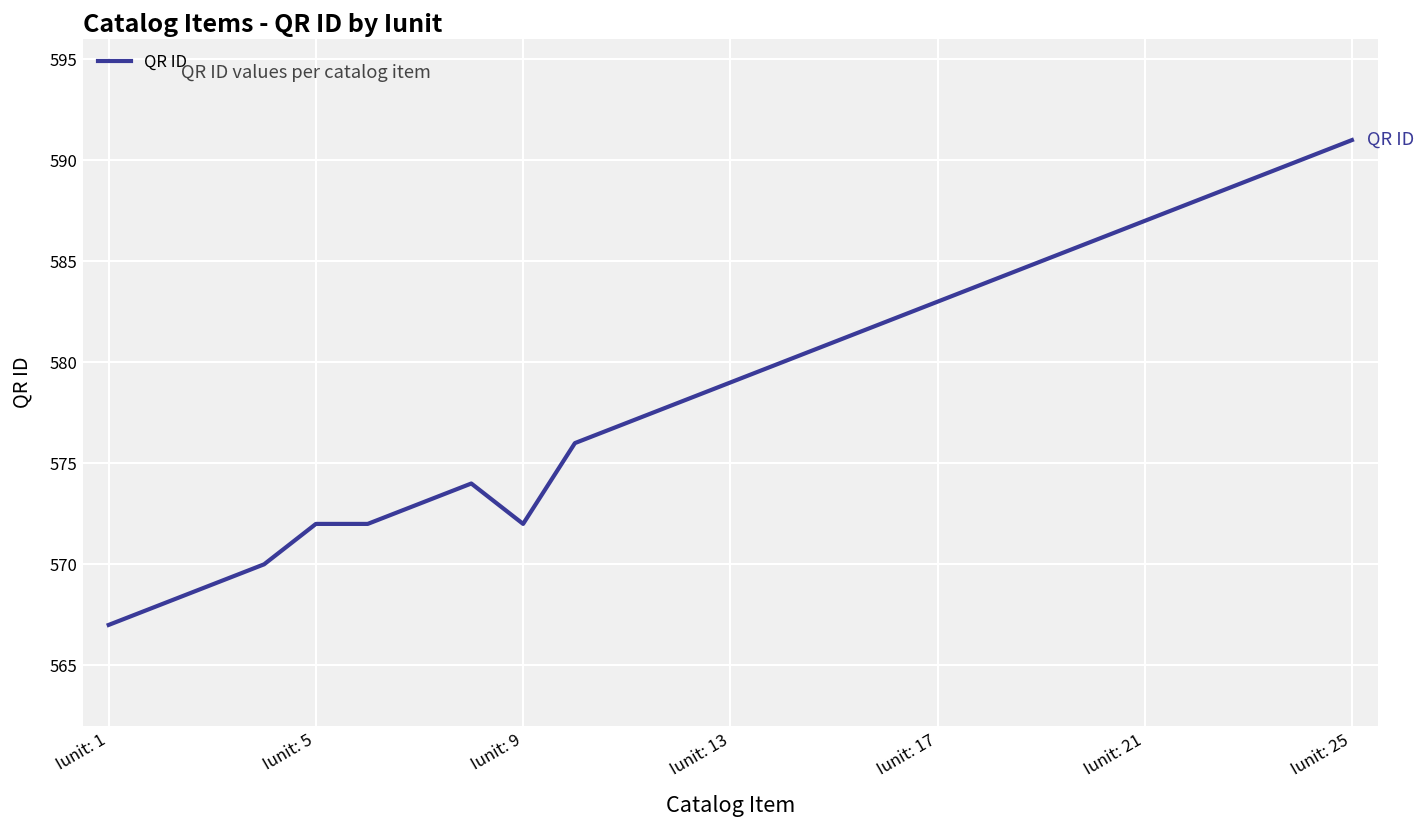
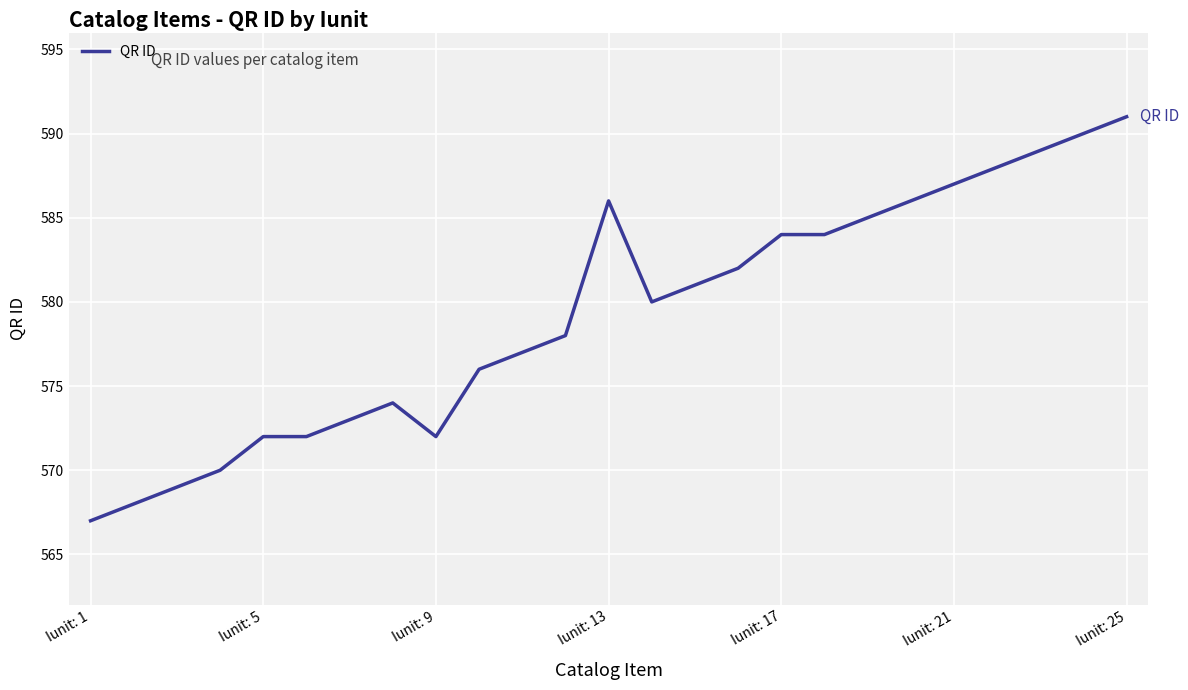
  {
    "Iunit: 1": 567,
    "Iunit: 5": 572,
    "Iunit: 9": 572,
-   "Iunit: 13": 579,
-   "Iunit: 17": 583,
+   "Iunit: 13": 586,
+   "Iunit: 17": 584,
    "Iunit: 21": 587,
    "Iunit: 25": 591
  }
